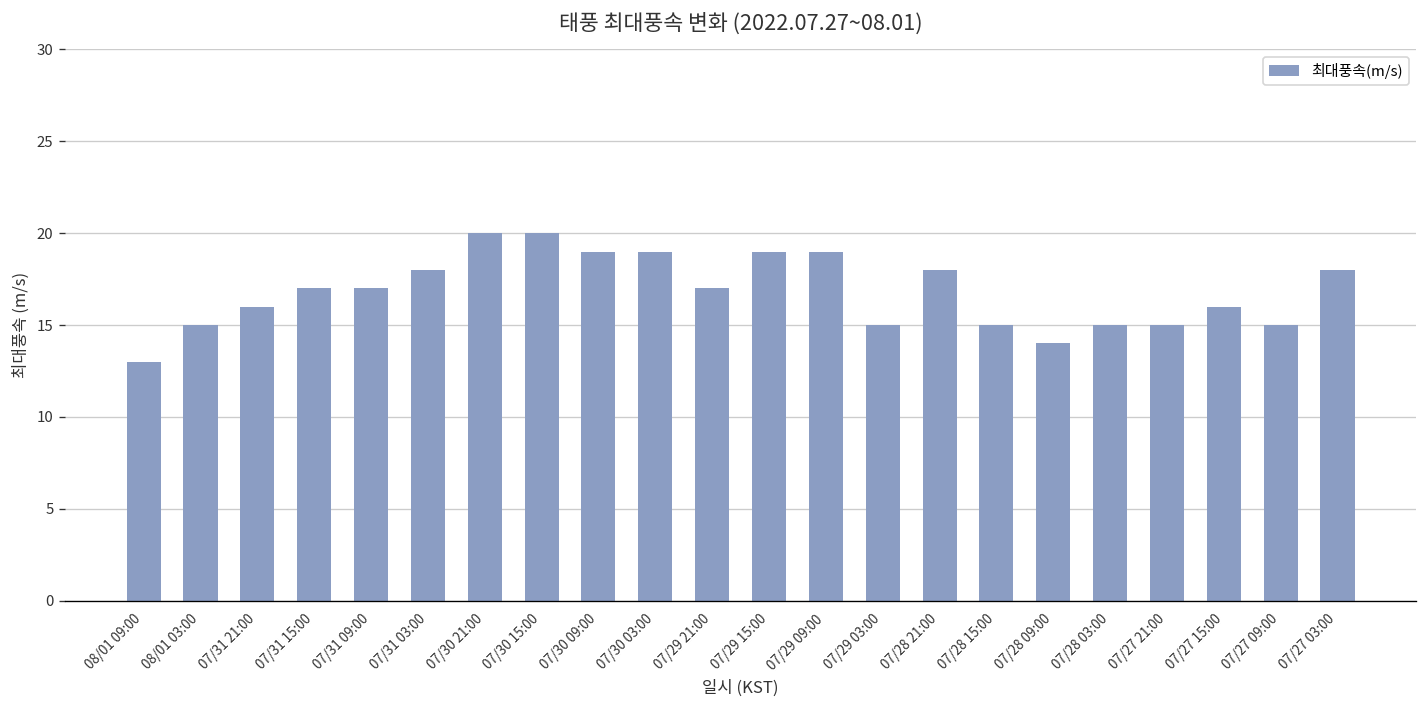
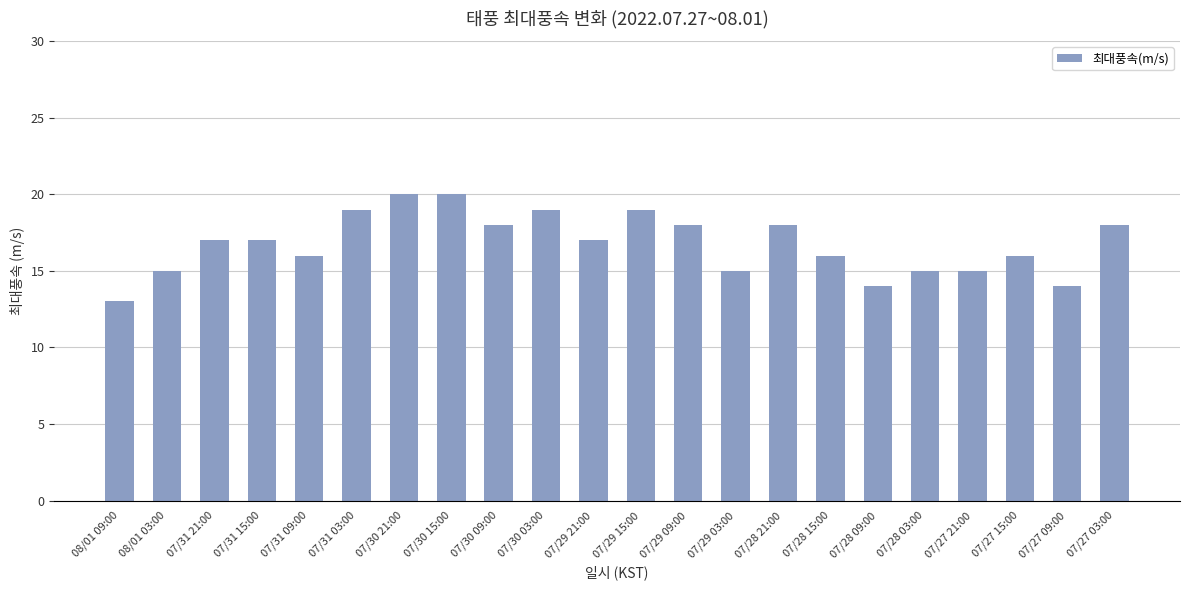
  {
    "08/01 09:00": 13,
    "08/01 03:00": 15,
-   "07/31 21:00": 16,
+   "07/31 21:00": 17,
    "07/31 15:00": 17,
-   "07/31 09:00": 17,
-   "07/31 03:00": 18,
+   "07/31 09:00": 16,
+   "07/31 03:00": 19,
    "07/30 21:00": 20,
    "07/30 15:00": 20,
-   "07/30 09:00": 19,
+   "07/30 09:00": 18,
    "07/30 03:00": 19,
    "07/29 21:00": 17,
    "07/29 15:00": 19,
-   "07/29 09:00": 19,
+   "07/29 09:00": 18,
    "07/29 03:00": 15,
    "07/28 21:00": 18,
-   "07/28 15:00": 15,
+   "07/28 15:00": 16,
    "07/28 09:00": 14,
    "07/28 03:00": 15,
    "07/27 21:00": 15,
    "07/27 15:00": 16,
-   "07/27 09:00": 15,
+   "07/27 09:00": 14,
    "07/27 03:00": 18
  }
